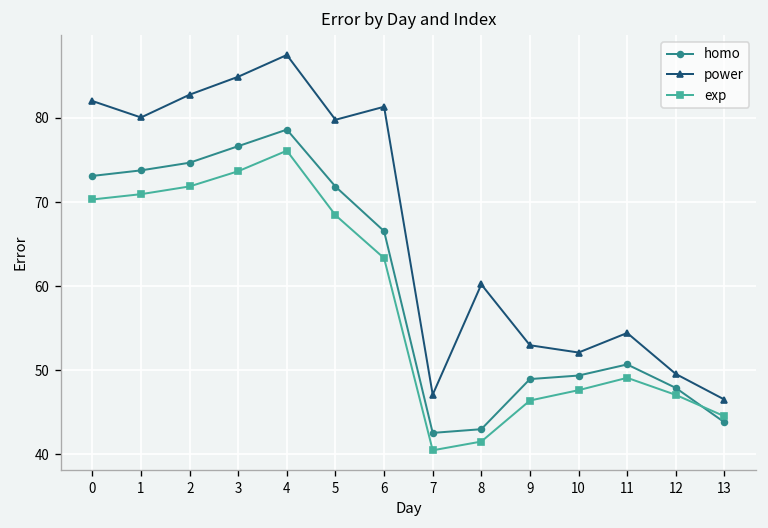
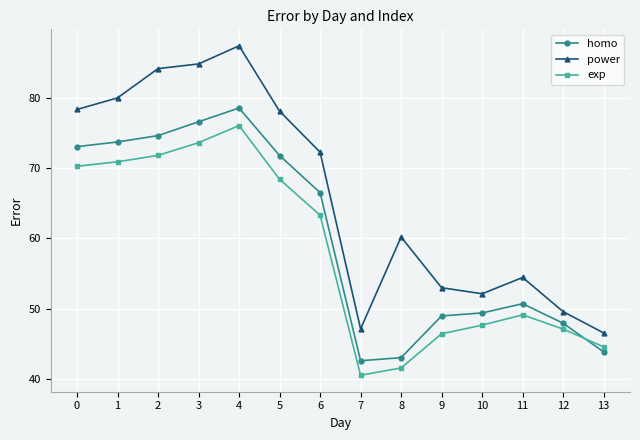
  {
    "power": {
-     "0": 82,
+     "0": 78,
      "1": 80,
-     "2": 83,
+     "2": 84,
      "3": 85,
      "4": 87,
-     "5": 80,
-     "6": 81,
+     "5": 78,
+     "6": 72,
      "7": 47,
      "8": 60,
      "9": 53,
      "10": 52,
      "11": 54,
      "12": 50,
      "13": 47
    }
  }
